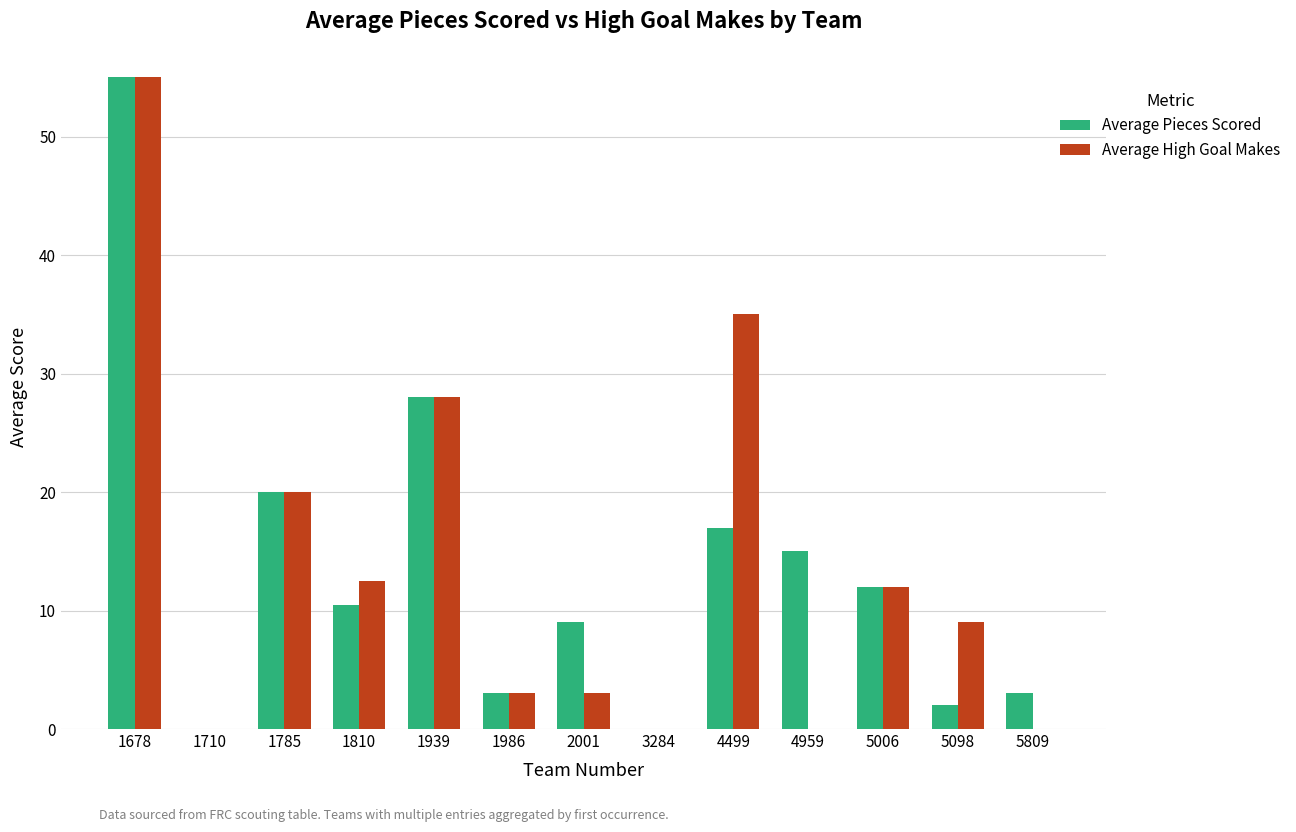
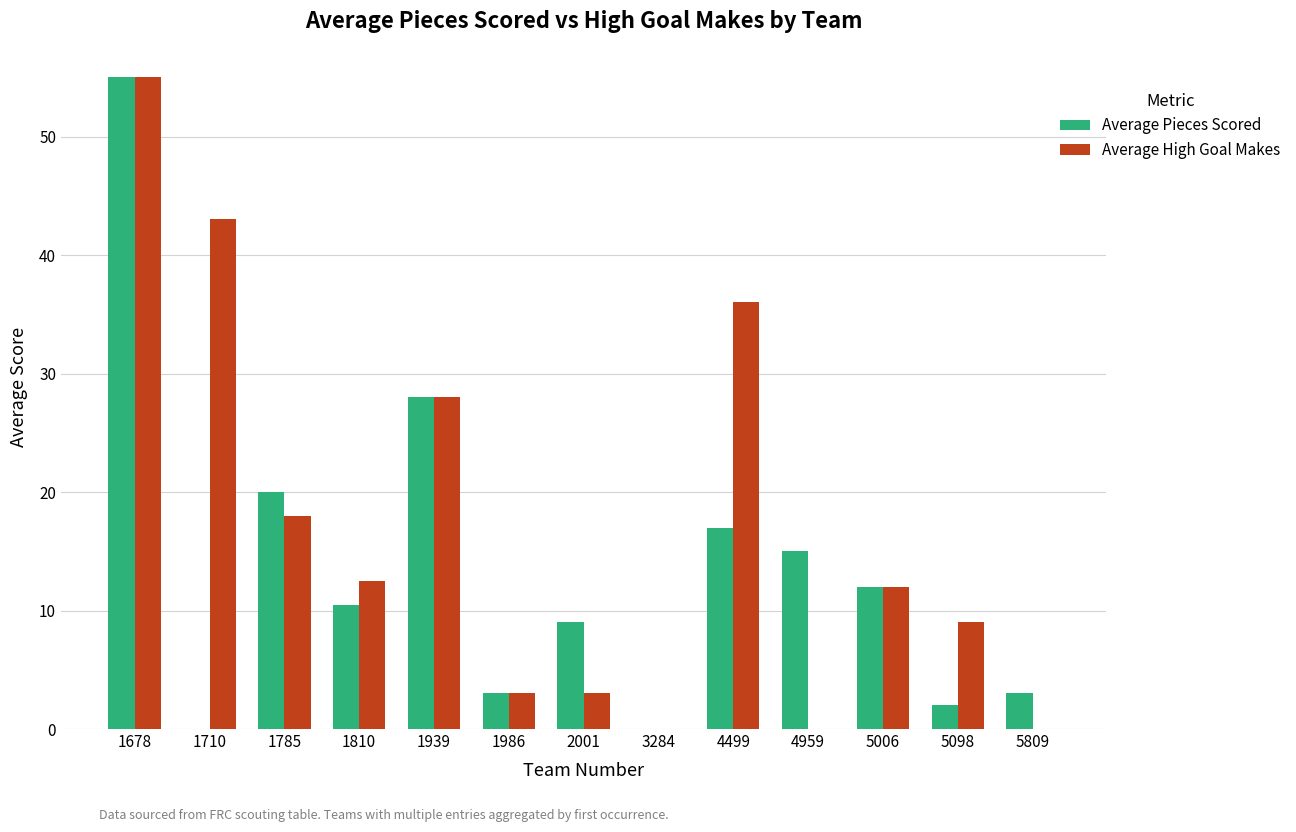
  {
    "Average Pieces Scored": {
      "1678": 55,
      "1710": 0,
      "1785": 20,
      "1810": 10.5,
      "1939": 28,
      "1986": 3,
      "2001": 9,
      "3284": 0,
      "4499": 17,
      "4959": 15,
      "5006": 12,
      "5098": 2,
      "5809": 3
    },
    "Average High Goal Makes": {
      "1678": 55,
-     "1710": 0,
-     "1785": 20,
+     "1710": 43,
+     "1785": 18,
      "1810": 12.5,
      "1939": 28,
      "1986": 3,
      "2001": 3,
      "3284": 0,
-     "4499": 35,
+     "4499": 36,
      "4959": 0,
      "5006": 12,
      "5098": 9,
      "5809": 0
    }
  }
